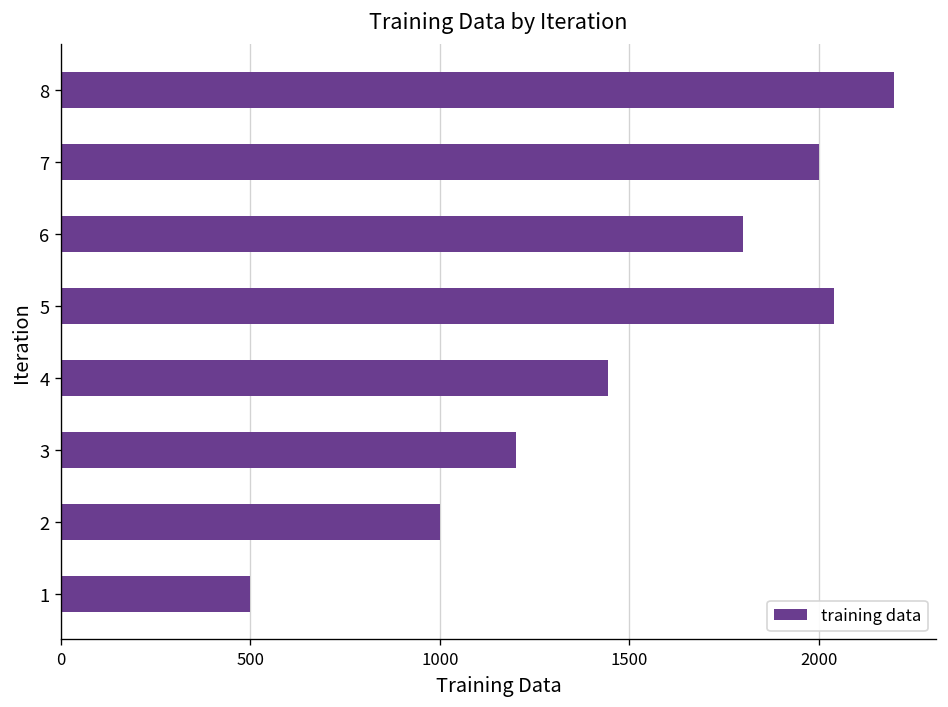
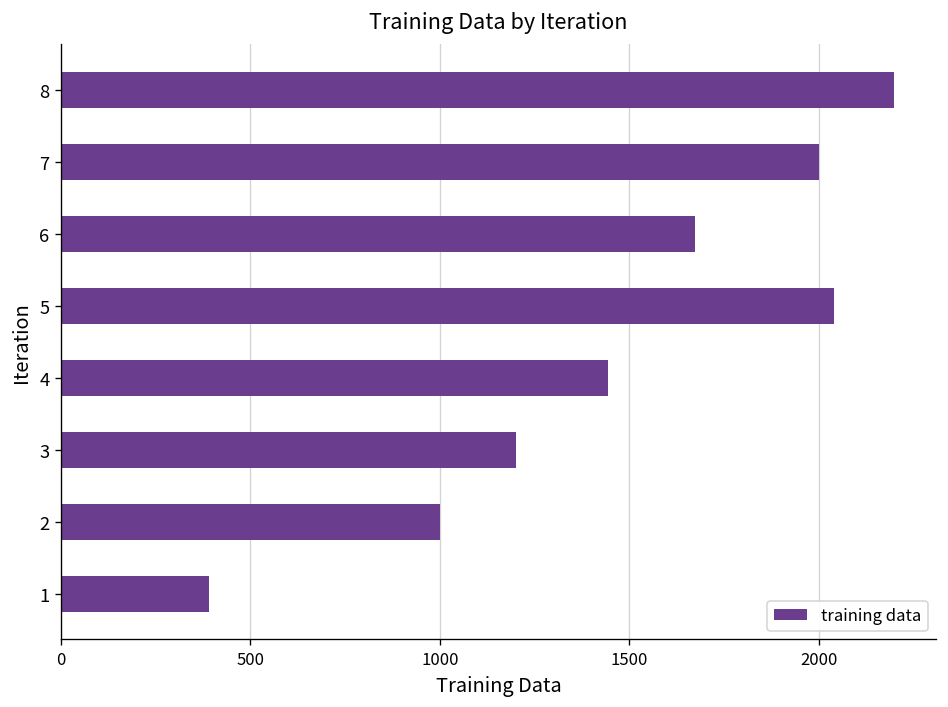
  {
    "8": 2200,
    "7": 2000,
-   "6": 1800,
+   "6": 1680,
    "5": 2040,
    "4": 1450,
    "3": 1200,
    "2": 1000,
-   "1": 500
+   "1": 390
  }
